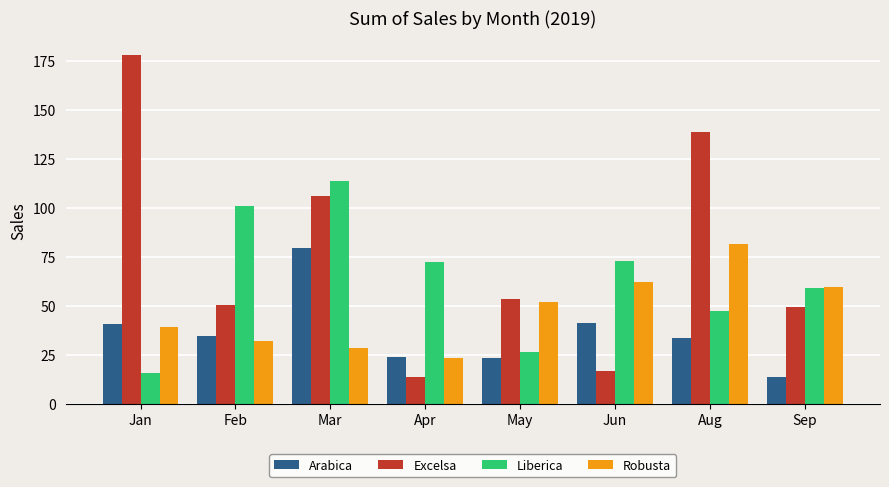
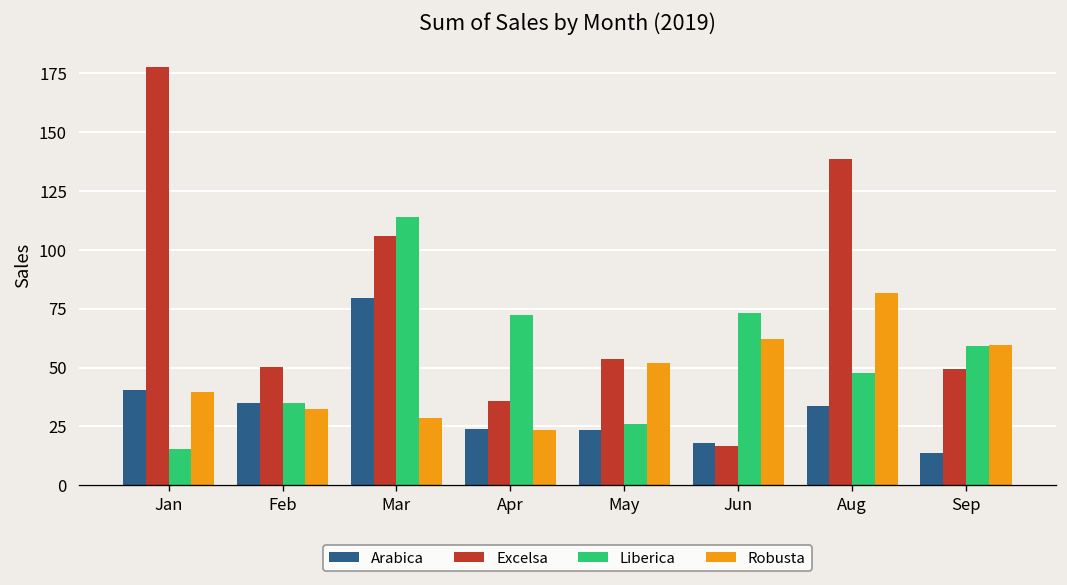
  {
    "Arabica": {
      "Jan": 41,
      "Feb": 35,
      "Mar": 79,
      "Apr": 24,
      "May": 23,
-     "Jun": 41,
+     "Jun": 18,
      "Aug": 34,
      "Sep": 14
    },
    "Excelsa": {
      "Jan": 178,
      "Feb": 50,
      "Mar": 106,
-     "Apr": 14,
+     "Apr": 36,
      "May": 53,
      "Jun": 17,
      "Aug": 139,
      "Sep": 50
    },
    "Liberica": {
      "Jan": 16,
-     "Feb": 101,
+     "Feb": 35,
      "Mar": 114,
      "Apr": 72,
      "May": 26,
      "Jun": 73,
      "Aug": 48,
      "Sep": 59
    },
    "Robusta": {
      "Jan": 39,
      "Feb": 32,
      "Mar": 29,
      "Apr": 23,
      "May": 52,
      "Jun": 62,
      "Aug": 82,
      "Sep": 60
    }
  }
